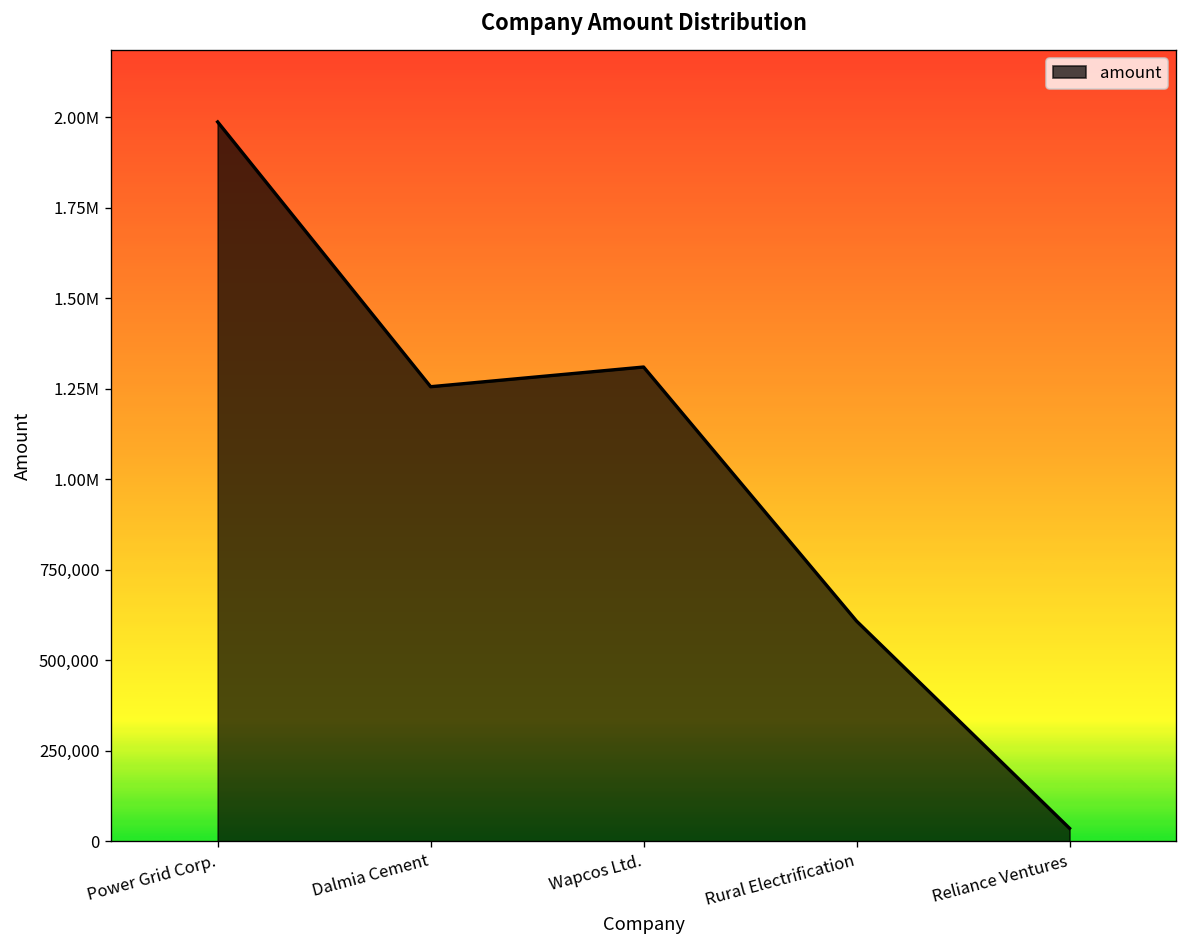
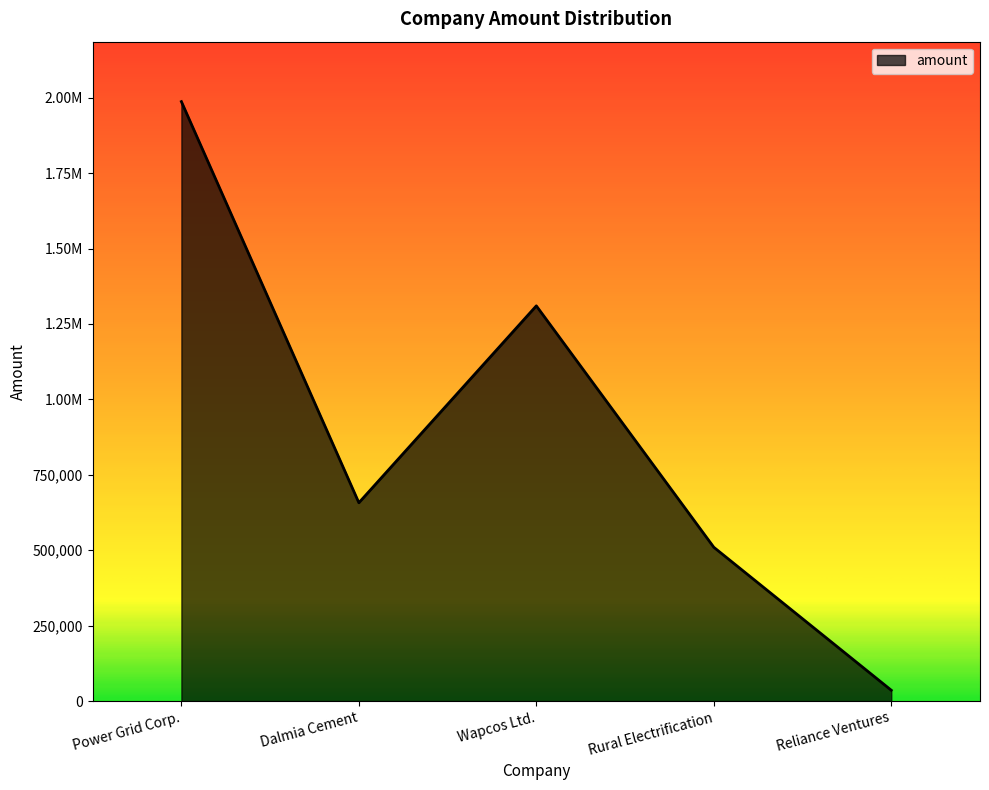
  {
    "Power Grid Corp.": "1,990,000",
-   "Dalmia Cement": "1,260,000",
+   "Dalmia Cement": "660,000",
    "Wapcos Ltd.": "1,310,000",
-   "Rural Electrification": "610,000",
+   "Rural Electrification": "510,000",
    "Reliance Ventures": "40,000"
  }
